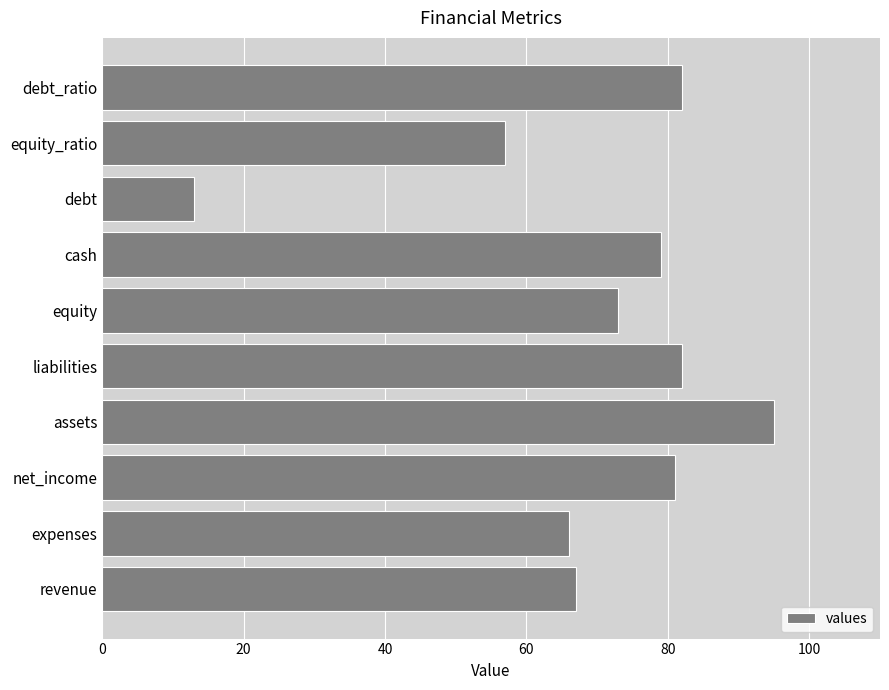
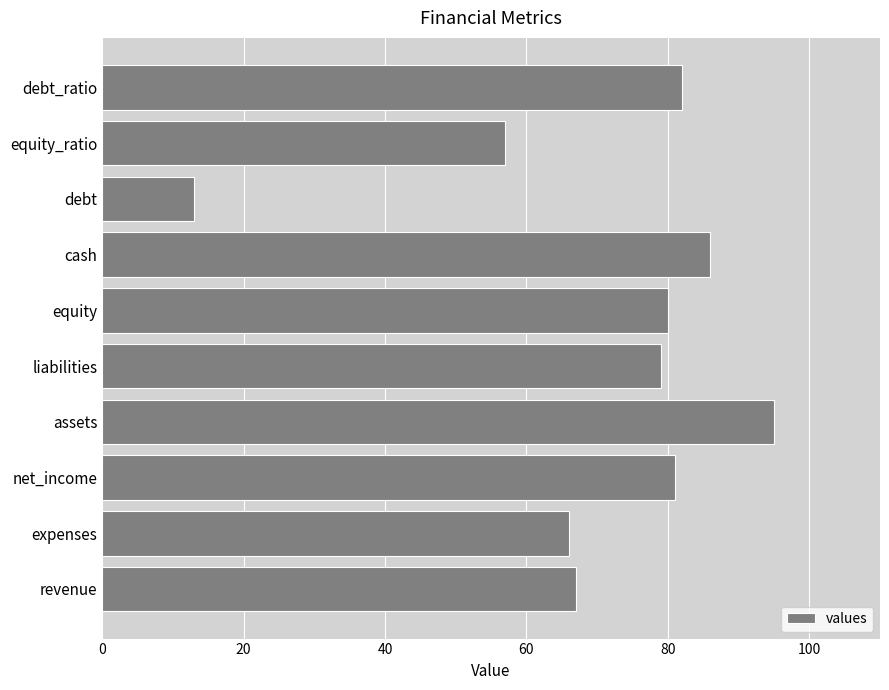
  {
    "debt_ratio": 82,
    "equity_ratio": 57,
    "debt": 13,
-   "cash": 79,
-   "equity": 73,
-   "liabilities": 82,
+   "cash": 86,
+   "equity": 80,
+   "liabilities": 79,
    "assets": 95,
    "net_income": 81,
    "expenses": 66,
    "revenue": 67
  }
